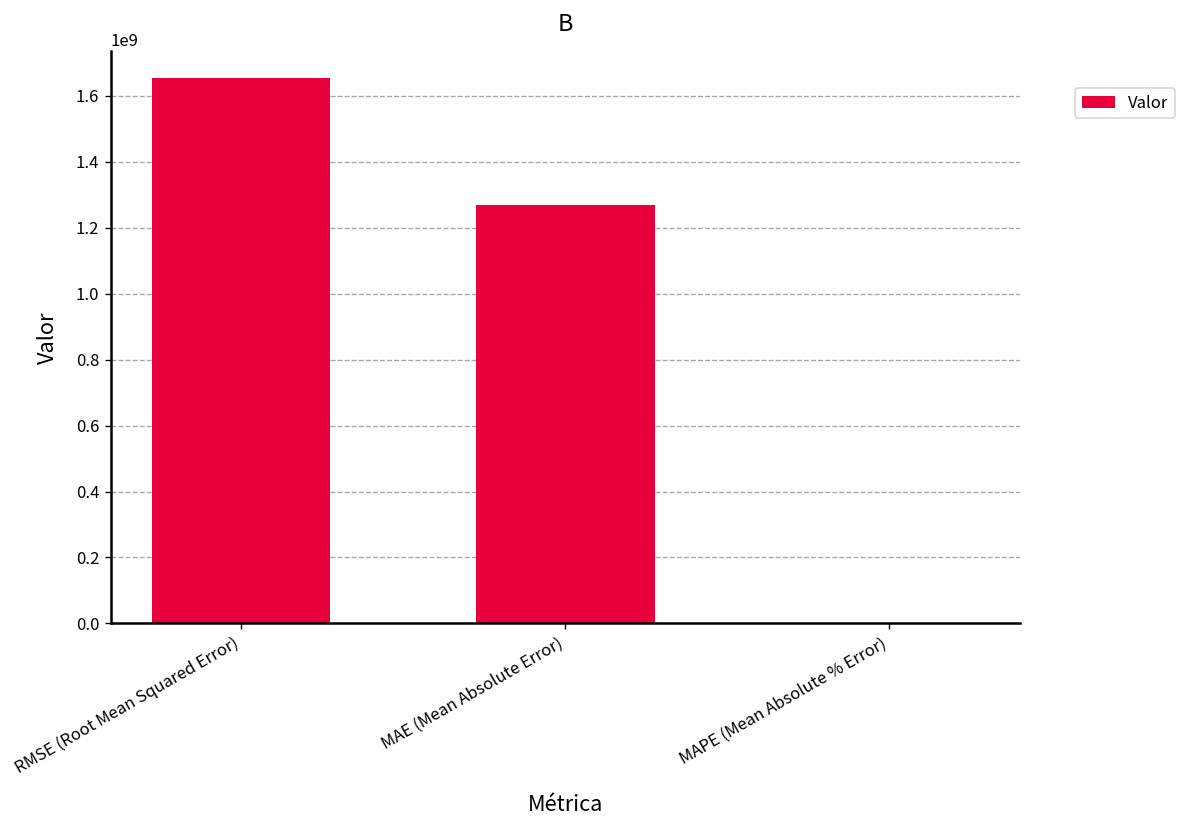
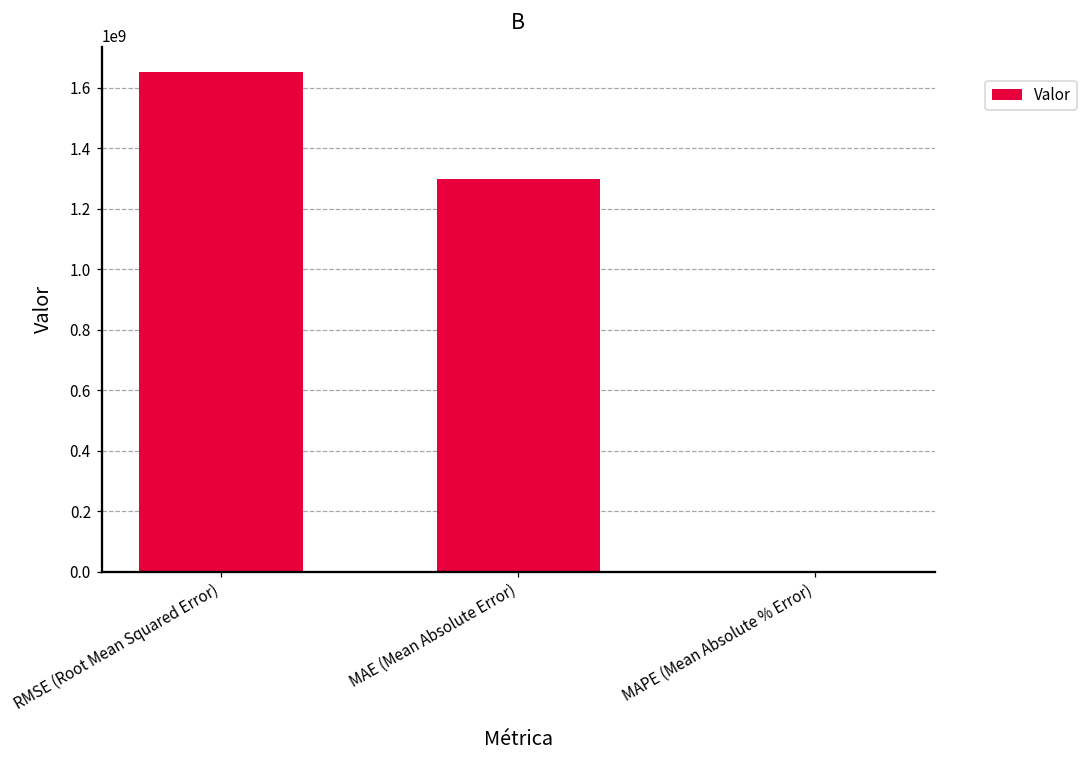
  {
    "RMSE (Root Mean Squared Error)": 1650000000,
-   "MAE (Mean Absolute Error)": 1270000000
+   "MAE (Mean Absolute Error)": 1300000000
  }
